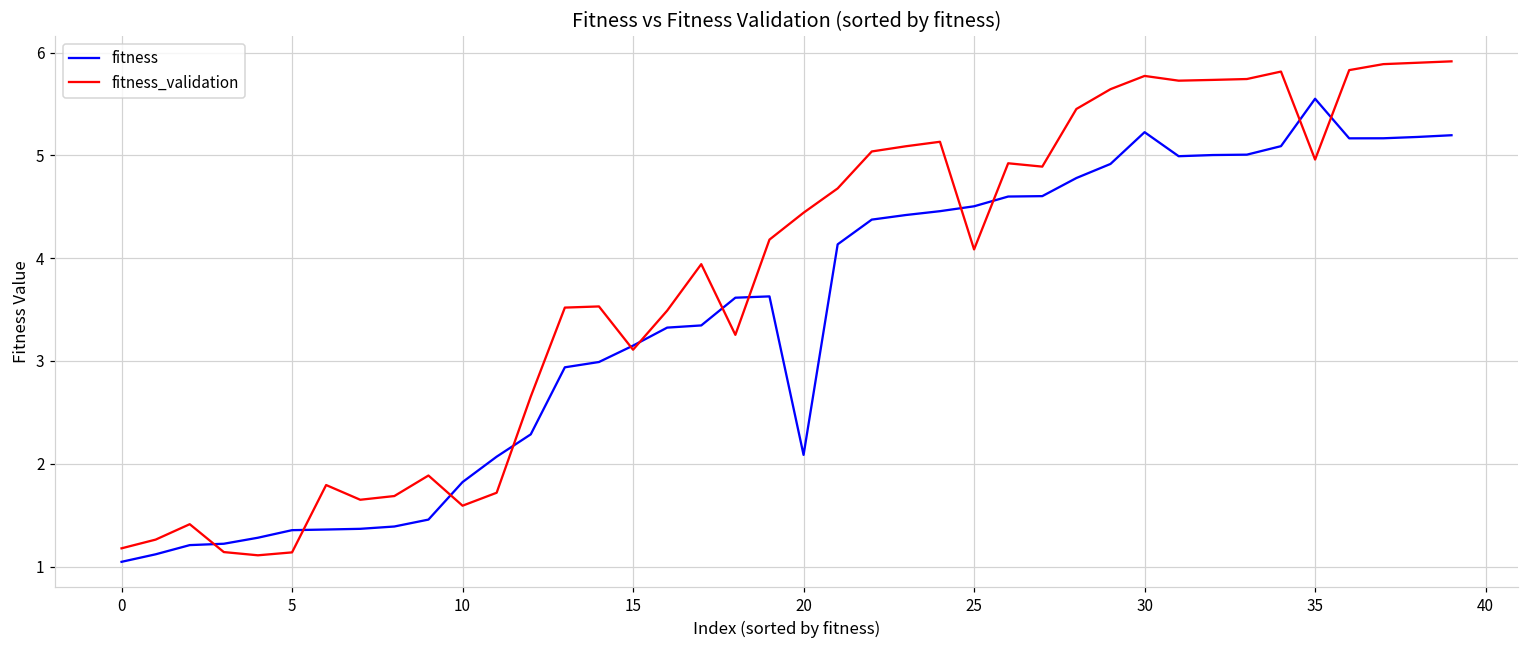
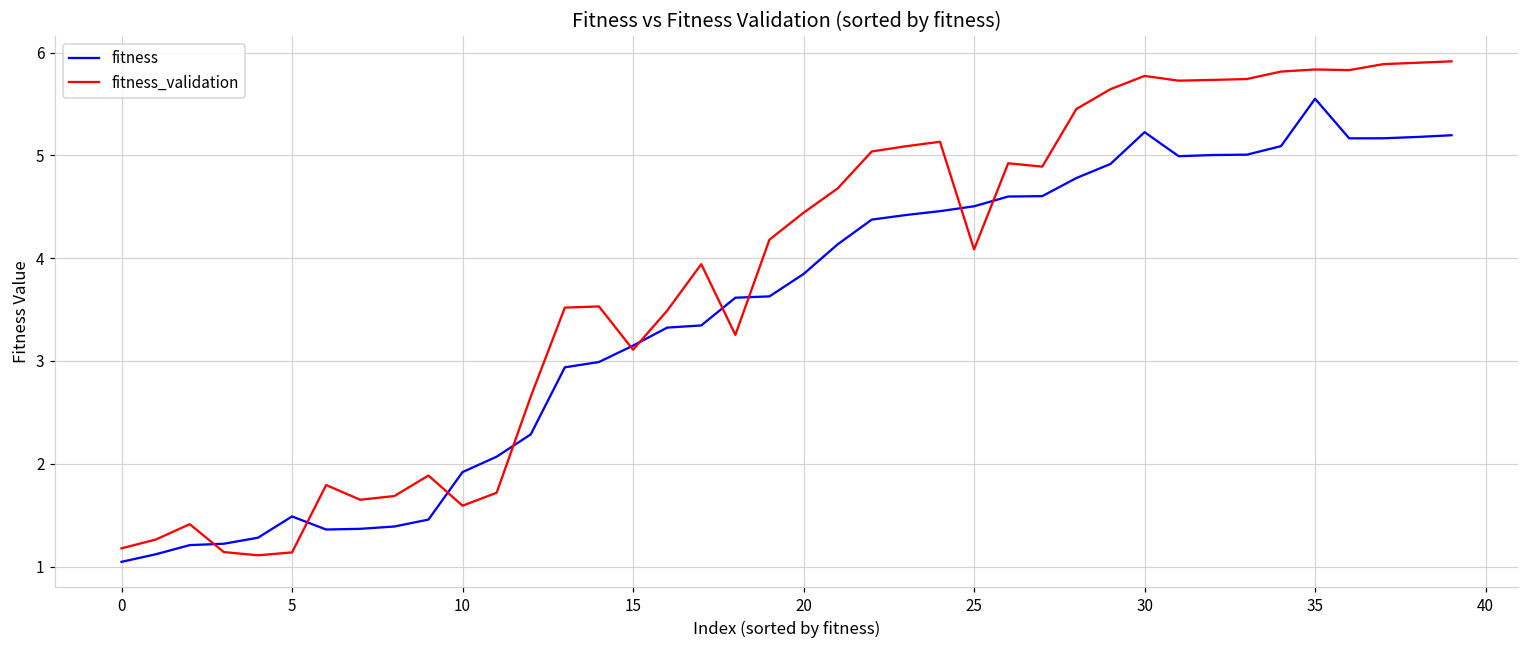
  {
    "fitness": {
      "0": 1.0,
-     "5": 1.4,
-     "10": 1.8,
+     "5": 1.5,
+     "10": 1.9,
      "15": 3.1,
-     "20": 2.1,
+     "20": 3.8,
      "25": 4.5,
      "30": 5.2,
      "35": 5.6
    },
    "fitness_validation": {
      "0": 1.2,
      "5": 1.1,
      "10": 1.6,
      "15": 3.1,
      "20": 4.4,
      "25": 4.1,
      "30": 5.8,
-     "35": 5.0
+     "35": 5.8
    }
  }
